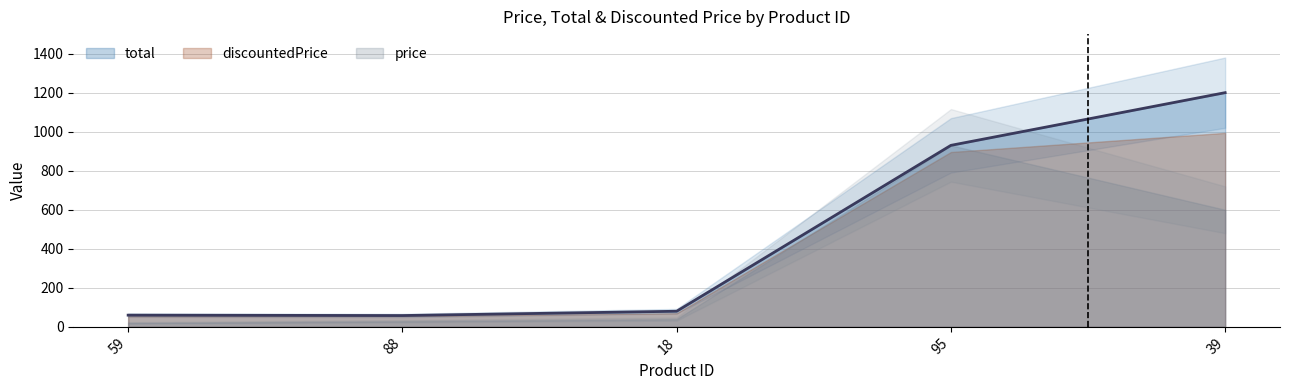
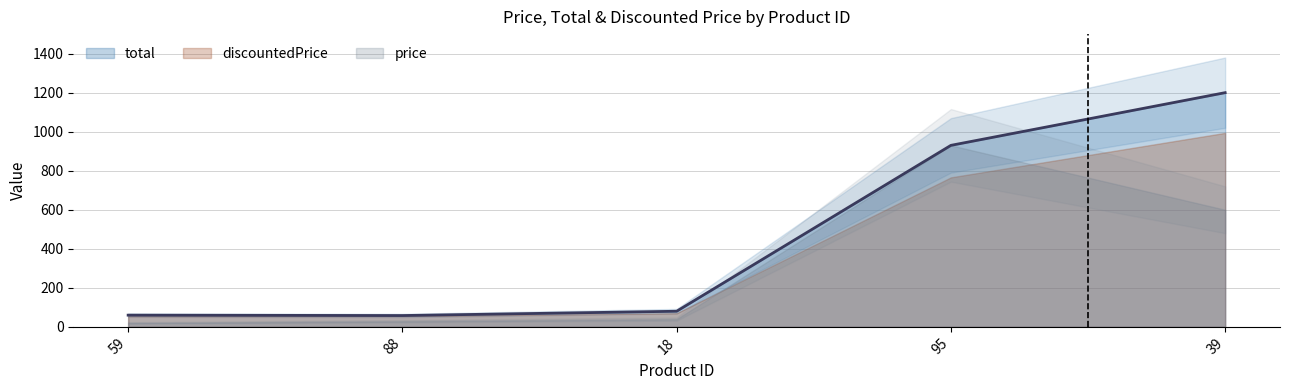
  {
    "discountedPrice": {
-     "95": 900,
+     "95": 770,
      "39": 990
    }
  }
